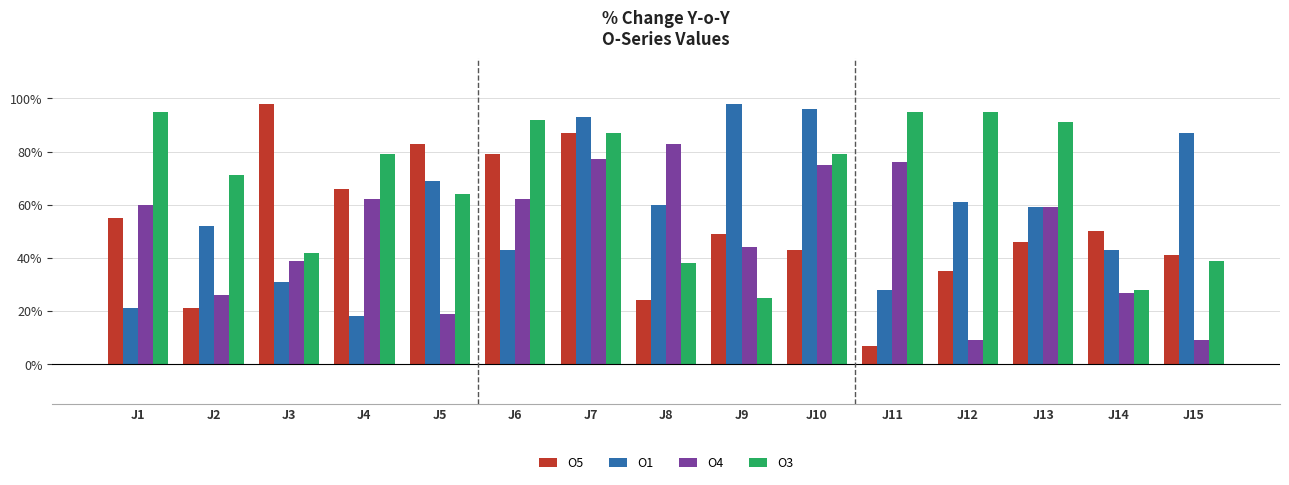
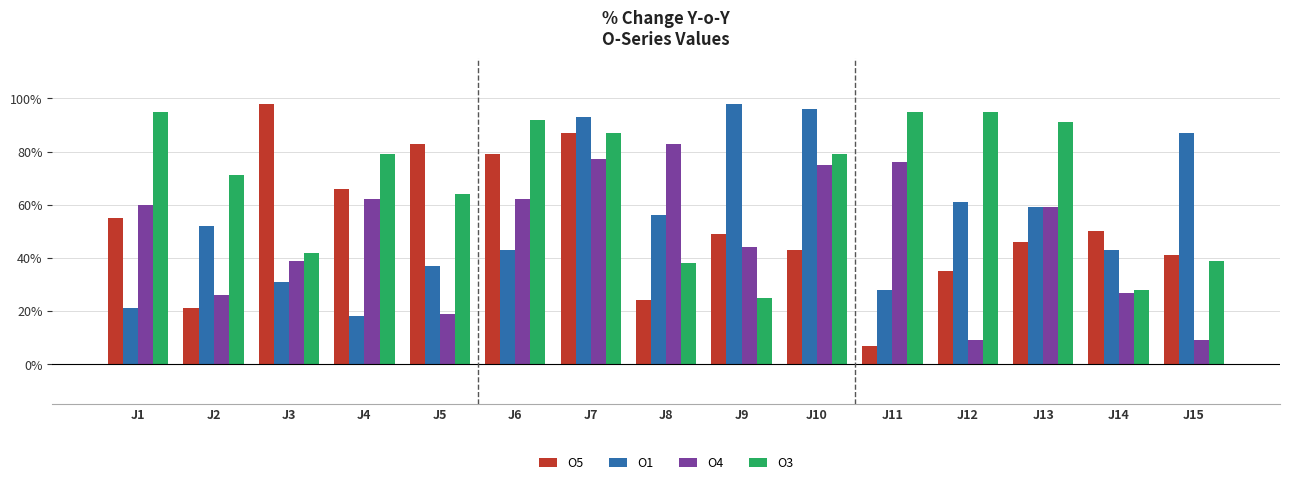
  {
    "O5": {
      "J1": "55%",
      "J2": "21%",
      "J3": "98%",
      "J4": "66%",
      "J5": "83%",
      "J6": "79%",
      "J7": "87%",
      "J8": "24%",
      "J9": "49%",
      "J10": "43%",
      "J11": "7%",
      "J12": "35%",
      "J13": "46%",
      "J14": "50%",
      "J15": "41%"
    },
    "O1": {
      "J1": "21%",
      "J2": "52%",
      "J3": "31%",
      "J4": "18%",
-     "J5": "69%",
+     "J5": "37%",
      "J6": "43%",
      "J7": "93%",
-     "J8": "60%",
+     "J8": "56%",
      "J9": "98%",
      "J10": "96%",
      "J11": "28%",
      "J12": "61%",
      "J13": "59%",
      "J14": "43%",
      "J15": "87%"
    },
    "O4": {
      "J1": "60%",
      "J2": "26%",
      "J3": "39%",
      "J4": "62%",
      "J5": "19%",
      "J6": "62%",
      "J7": "77%",
      "J8": "83%",
      "J9": "44%",
      "J10": "75%",
      "J11": "76%",
      "J12": "9%",
      "J13": "59%",
      "J14": "27%",
      "J15": "9%"
    },
    "O3": {
      "J1": "95%",
      "J2": "71%",
      "J3": "42%",
      "J4": "79%",
      "J5": "64%",
      "J6": "92%",
      "J7": "87%",
      "J8": "38%",
      "J9": "25%",
      "J10": "79%",
      "J11": "95%",
      "J12": "95%",
      "J13": "91%",
      "J14": "28%",
      "J15": "39%"
    }
  }
